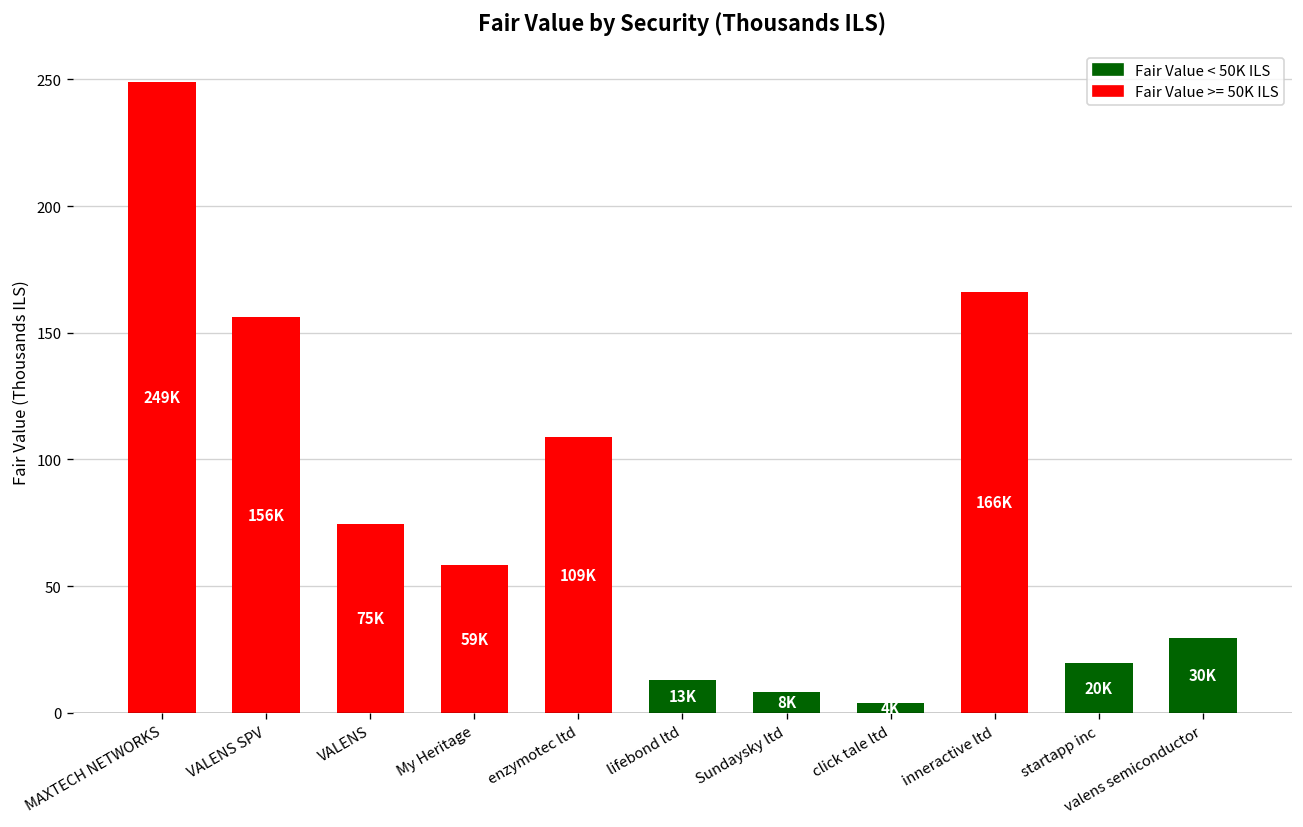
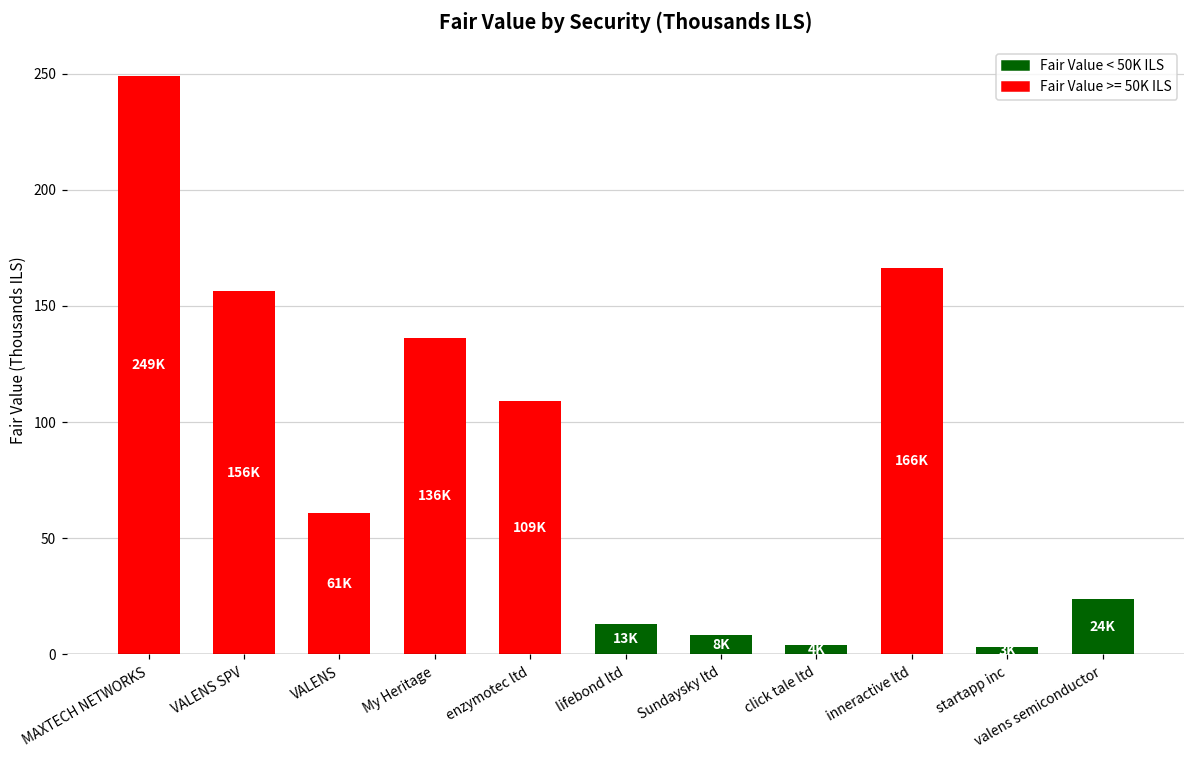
  {
    "MAXTECH NETWORKS": "249K",
    "VALENS SPV": "156K",
-   "VALENS": "75K",
-   "My Heritage": "59K",
+   "VALENS": "61K",
+   "My Heritage": "136K",
    "enzymotec ltd": "109K",
    "lifebond ltd": "13K",
    "Sundaysky ltd": "8K",
    "click tale ltd": "4K",
    "inneractive ltd": "166K",
-   "startapp inc": "20",
-   "valens semiconductor": "30K"
+   "startapp inc": "3",
+   "valens semiconductor": "24K"
  }
